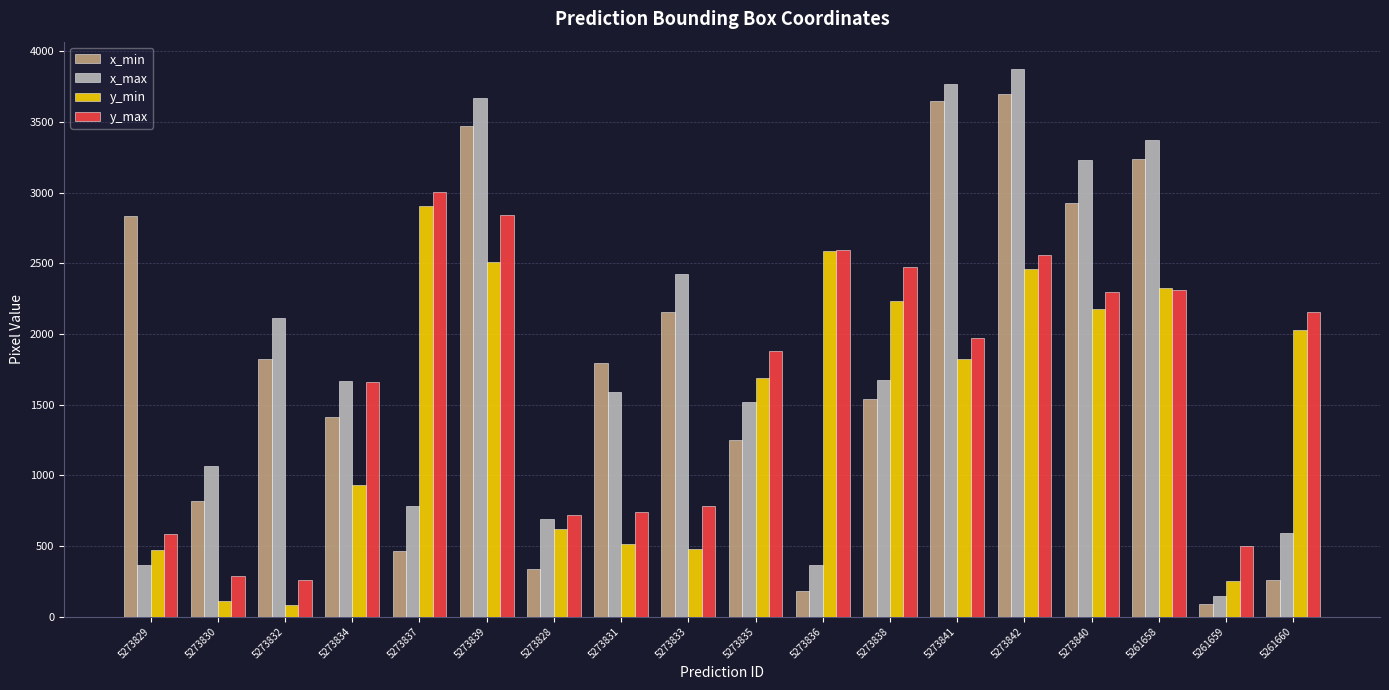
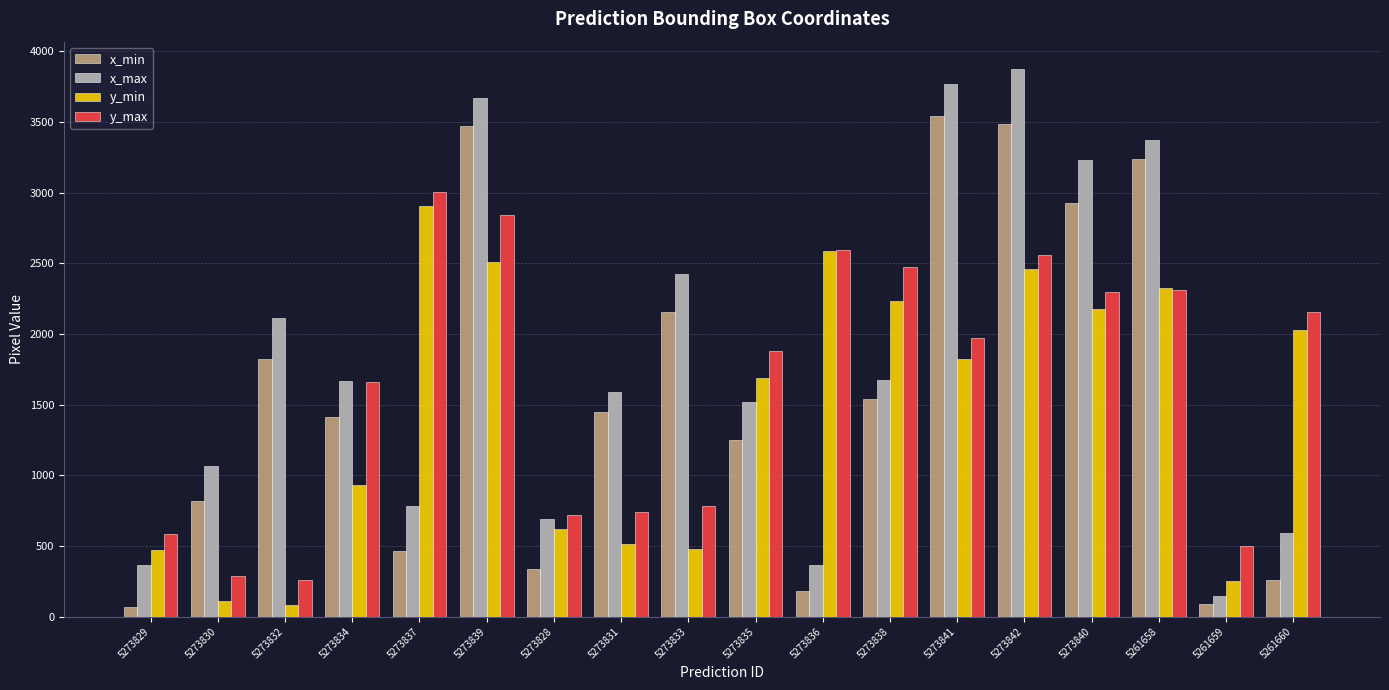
  {
    "x_min": {
-     "5273829": 2840,
+     "5273829": 70,
      "5273830": 820,
      "5273832": 1820,
      "5273834": 1410,
      "5273837": 470,
      "5273839": 3470,
      "5273828": 340,
-     "5273831": 1790,
+     "5273831": 1450,
      "5273833": 2150,
      "5273835": 1250,
      "5273836": 180,
      "5273838": 1540,
-     "5273841": 3650,
-     "5273842": 3700,
+     "5273841": 3540,
+     "5273842": 3480,
      "5273840": 2930,
      "5261658": 3240,
      "5261659": 90,
      "5261660": 260
    },
    "x_max": {
      "5273829": 370,
      "5273830": 1070,
      "5273832": 2120,
      "5273834": 1660,
      "5273837": 790,
      "5273839": 3670,
      "5273828": 690,
      "5273831": 1590,
      "5273833": 2420,
      "5273835": 1520,
      "5273836": 370,
      "5273838": 1680,
      "5273841": 3770,
      "5273842": 3870,
      "5273840": 3230,
      "5261658": 3370,
      "5261659": 140,
      "5261660": 590
    },
    "y_min": {
      "5273829": 470,
      "5273830": 110,
      "5273832": 80,
      "5273834": 930,
      "5273837": 2900,
      "5273839": 2510,
      "5273828": 620,
      "5273831": 510,
      "5273833": 480,
      "5273835": 1690,
      "5273836": 2590,
      "5273838": 2230,
      "5273841": 1830,
      "5273842": 2460,
      "5273840": 2180,
      "5261658": 2330,
      "5261659": 250,
      "5261660": 2030
    },
    "y_max": {
      "5273829": 580,
      "5273830": 290,
      "5273832": 260,
      "5273834": 1660,
      "5273837": 3000,
      "5273839": 2840,
      "5273828": 720,
      "5273831": 740,
      "5273833": 780,
      "5273835": 1880,
      "5273836": 2590,
      "5273838": 2470,
      "5273841": 1970,
      "5273842": 2560,
      "5273840": 2300,
      "5261658": 2310,
      "5261659": 500,
      "5261660": 2160
    }
  }
